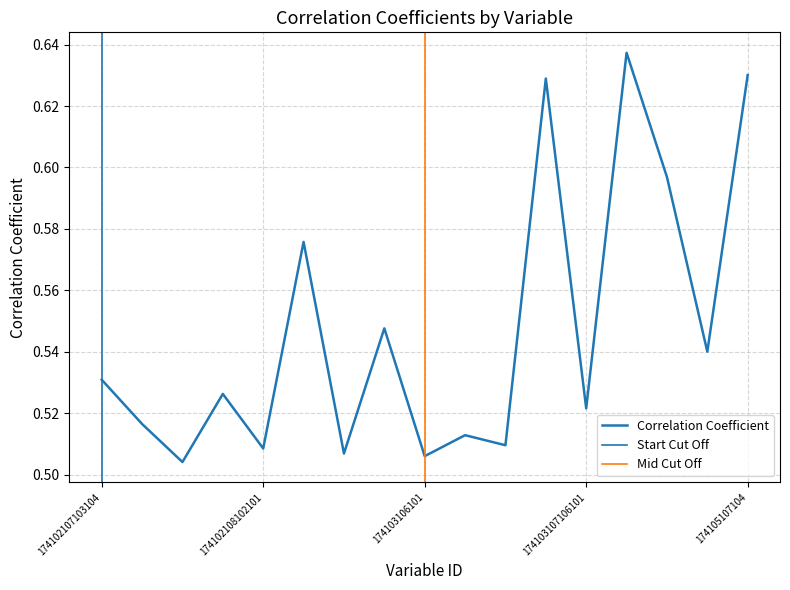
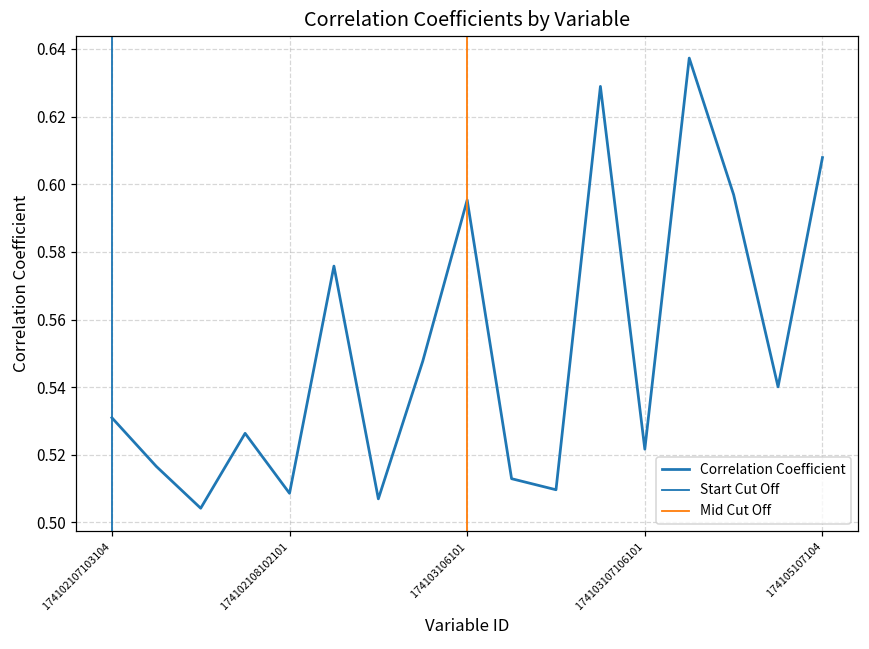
  {
    "174102107103104": 0.531,
    "174102108102101": 0.509,
-   "174103106101": 0.506,
+   "174103106101": 0.595,
    "174103107106101": 0.522,
-   "174105107104": 0.630
+   "174105107104": 0.608
  }
